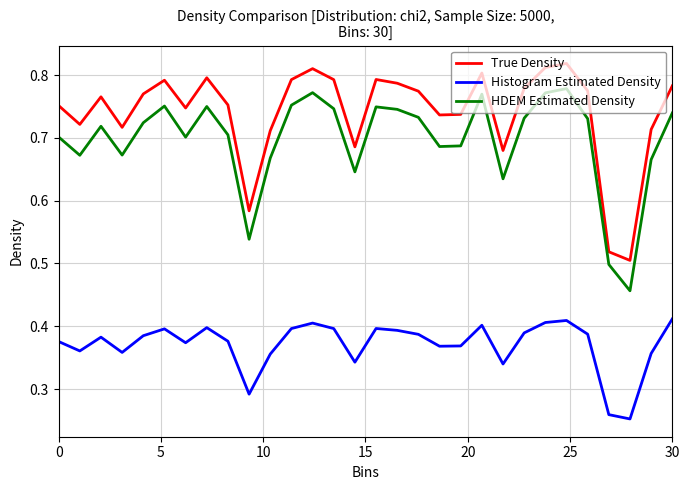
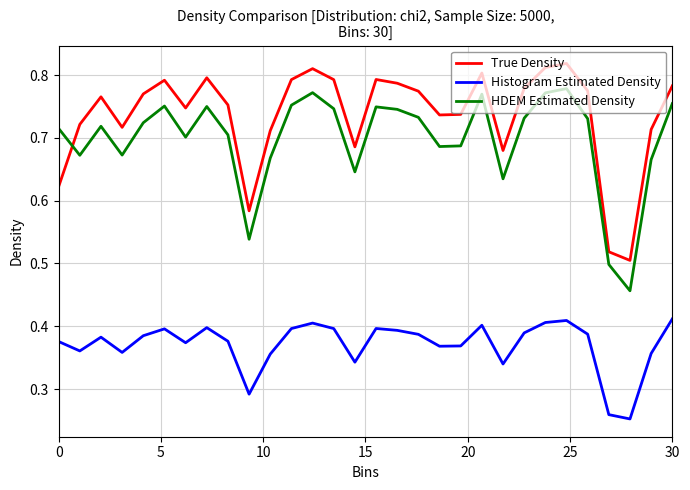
  {
    "True Density": {
-     "0": 0.75,
+     "0": 0.62,
      "30": 0.78
    },
    "Histogram Estimated Density": {
      "0": 0.38,
      "30": 0.41
    },
    "HDEM Estimated Density": {
-     "0": 0.70,
-     "30": 0.74
+     "0": 0.71,
+     "30": 0.75
    }
  }
